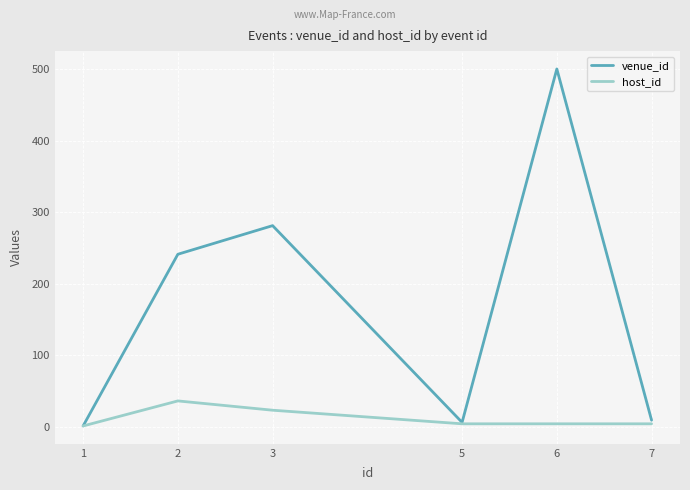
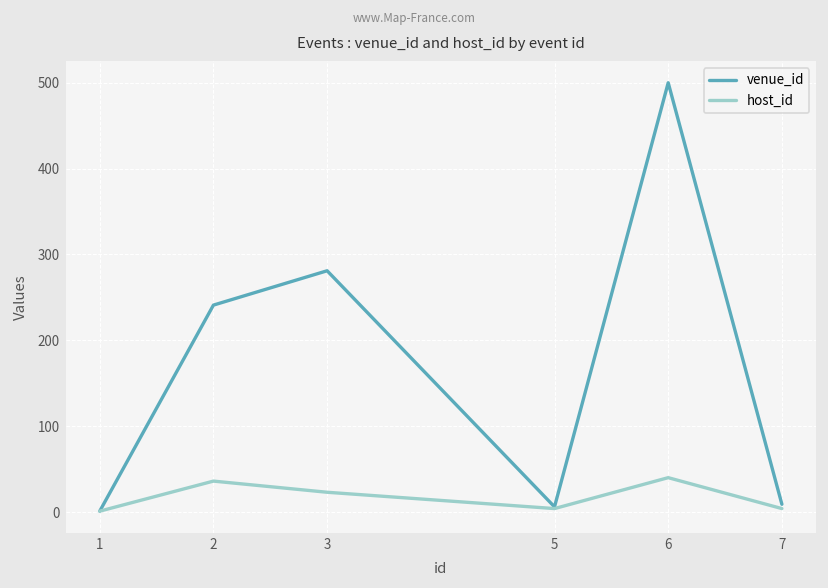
  {
    "venue_id": {
      "2": 240,
      "3": 280,
      "6": 500,
      "7": 10
    },
    "host_id": {
      "2": 40,
      "3": 20,
-     "6": 0,
+     "6": 40,
      "7": 0
    }
  }
